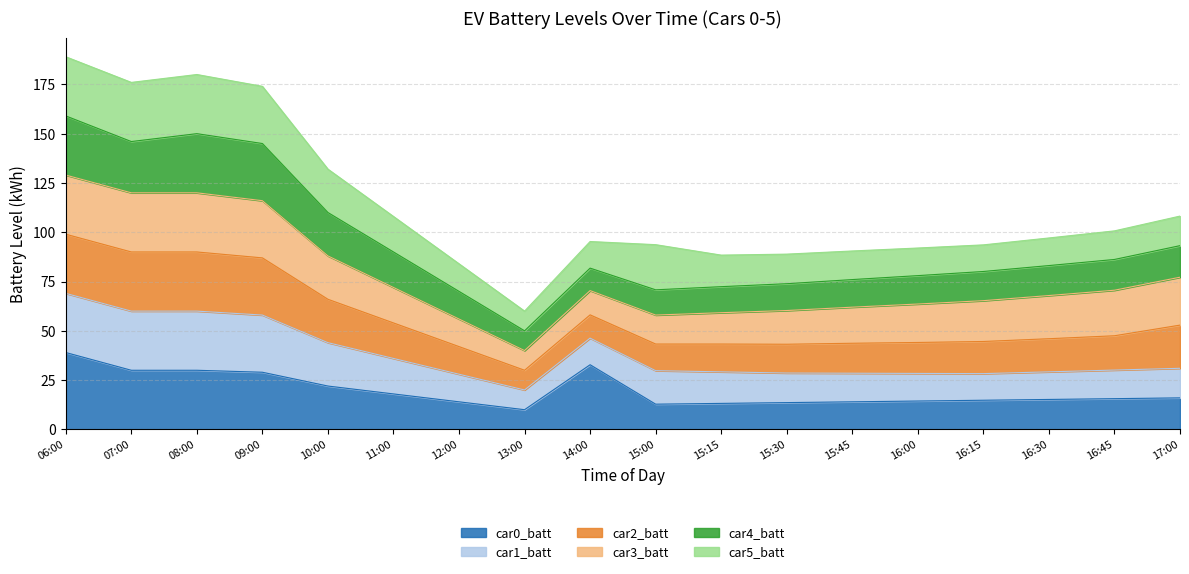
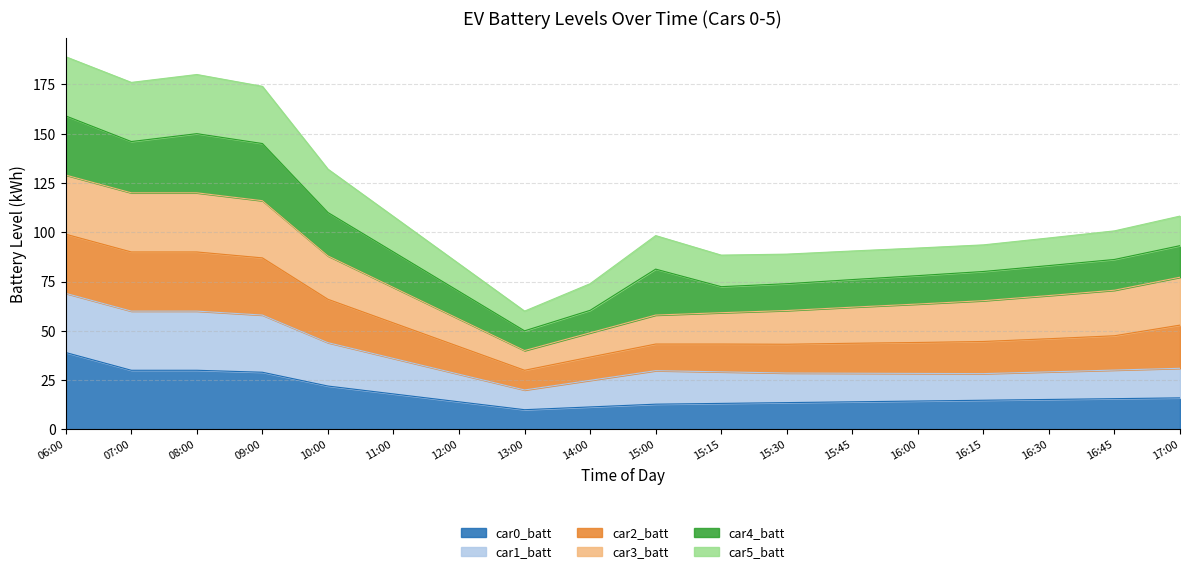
  {
    "car0_batt": {
      "06:00": 39,
      "07:00": 30,
      "08:00": 30,
      "09:00": 29,
      "10:00": 22,
      "11:00": 18,
      "12:00": 14,
      "13:00": 10,
-     "14:00": 33,
+     "14:00": 11,
      "15:00": 13,
      "15:15": 13,
      "15:30": 14,
      "15:45": 14,
      "16:00": 14,
      "16:15": 15,
      "16:30": 15,
      "16:45": 16,
      "17:00": 16
    },
    "car1_batt": {
      "06:00": 30,
      "07:00": 30,
      "08:00": 30,
      "09:00": 29,
      "10:00": 22,
      "11:00": 18,
      "12:00": 14,
      "13:00": 10,
      "14:00": 14,
      "15:00": 17,
      "15:15": 16,
      "15:30": 15,
      "15:45": 15,
      "16:00": 14,
      "16:15": 14,
      "16:30": 14,
      "16:45": 15,
      "17:00": 15
    },
    "car2_batt": {
      "06:00": 30,
      "07:00": 30,
      "08:00": 30,
      "09:00": 29,
      "10:00": 22,
      "11:00": 18,
      "12:00": 14,
      "13:00": 10,
      "14:00": 12,
      "15:00": 13,
      "15:15": 14,
      "15:30": 15,
      "15:45": 15,
      "16:00": 16,
      "16:15": 16,
      "16:30": 17,
      "16:45": 17,
      "17:00": 22
    },
    "car3_batt": {
      "06:00": 30,
      "07:00": 30,
      "08:00": 30,
      "09:00": 29,
      "10:00": 22,
      "11:00": 18,
      "12:00": 14,
      "13:00": 10,
      "14:00": 12,
      "15:00": 15,
      "15:15": 16,
      "15:30": 17,
      "15:45": 18,
      "16:00": 20,
      "16:15": 21,
      "16:30": 22,
      "16:45": 23,
      "17:00": 24
    },
    "car4_batt": {
      "06:00": 30,
      "07:00": 26,
      "08:00": 30,
      "09:00": 29,
      "10:00": 22,
      "11:00": 18,
      "12:00": 14,
      "13:00": 10,
      "14:00": 11,
-     "15:00": 13,
+     "15:00": 23,
      "15:15": 13,
      "15:30": 14,
      "15:45": 14,
      "16:00": 14,
      "16:15": 15,
      "16:30": 15,
      "16:45": 16,
      "17:00": 16
    },
    "car5_batt": {
      "06:00": 30,
      "07:00": 30,
      "08:00": 30,
      "09:00": 29,
      "10:00": 22,
      "11:00": 18,
      "12:00": 14,
      "13:00": 10,
      "14:00": 14,
-     "15:00": 23,
+     "15:00": 17,
      "15:15": 16,
      "15:30": 15,
      "15:45": 15,
      "16:00": 14,
      "16:15": 14,
      "16:30": 14,
      "16:45": 15,
      "17:00": 15
    }
  }
